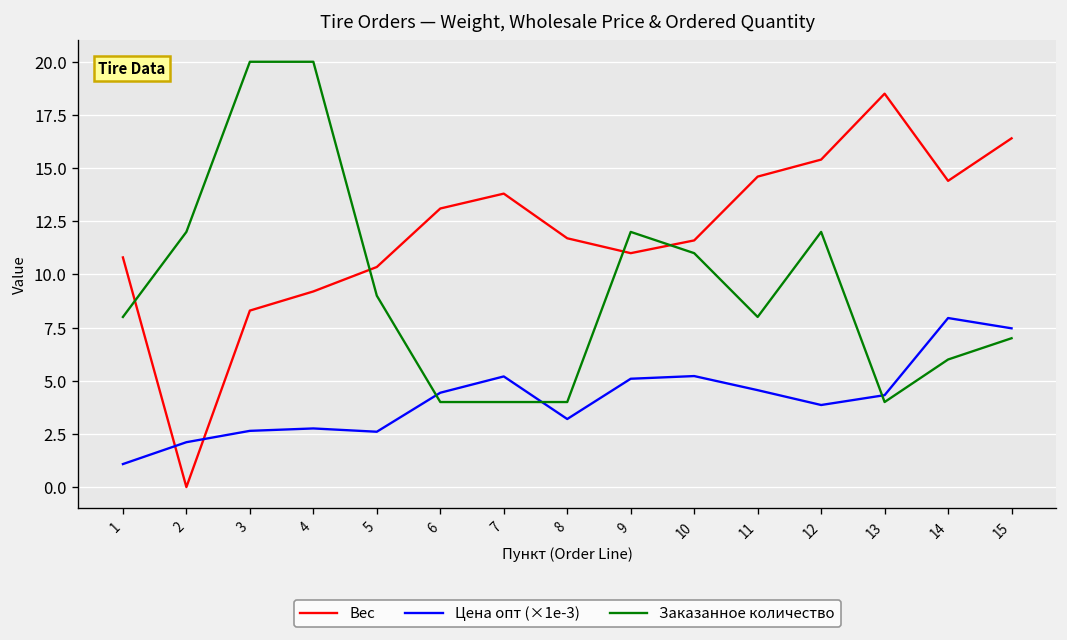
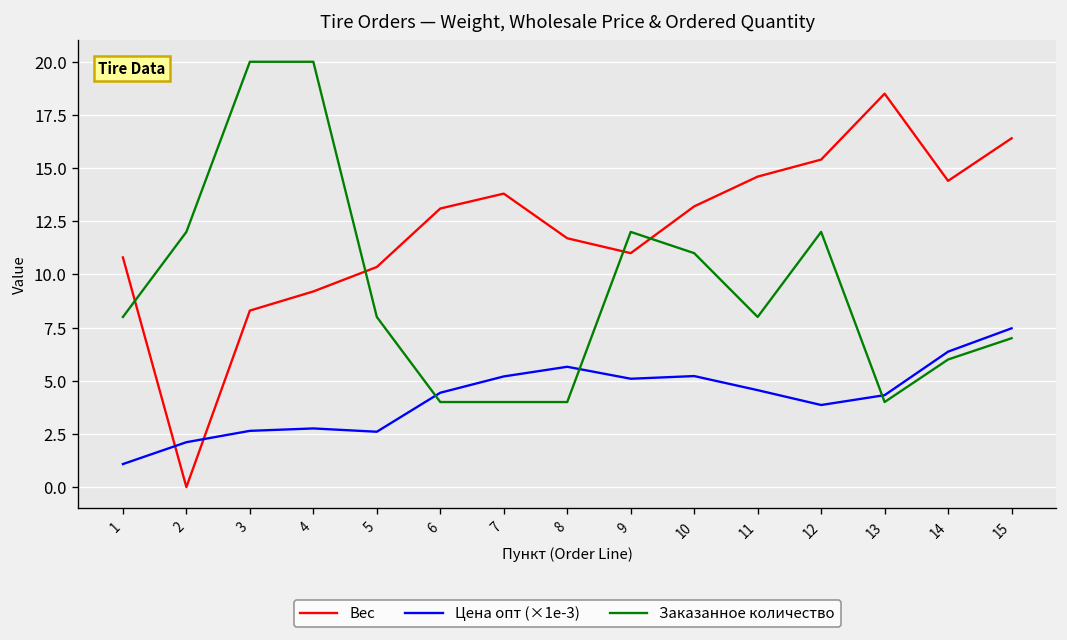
  {
    "Вес": {
      "1": 10.8,
      "2": 0.0,
      "3": 8.3,
      "4": 9.2,
      "5": 10.4,
      "6": 13.1,
      "7": 13.8,
      "8": 11.7,
      "9": 11.0,
-     "10": 11.6,
+     "10": 13.2,
      "11": 14.6,
      "12": 15.4,
      "13": 18.5,
      "14": 14.4,
      "15": 16.4
    },
    "Цена опт (×1e-3)": {
      "1": 1.1,
      "2": 2.1,
      "3": 2.6,
      "4": 2.8,
      "5": 2.6,
      "6": 4.4,
      "7": 5.2,
-     "8": 3.2,
+     "8": 5.7,
      "9": 5.1,
      "10": 5.2,
      "11": 4.6,
      "12": 3.9,
      "13": 4.3,
-     "14": 8.0,
+     "14": 6.4,
      "15": 7.5
    },
    "Заказанное количество": {
      "1": 8,
      "2": 12,
      "3": 20,
      "4": 20,
-     "5": 9,
+     "5": 8,
      "6": 4,
      "7": 4,
      "8": 4,
      "9": 12,
      "10": 11,
      "11": 8,
      "12": 12,
      "13": 4,
      "14": 6,
      "15": 7
    }
  }
